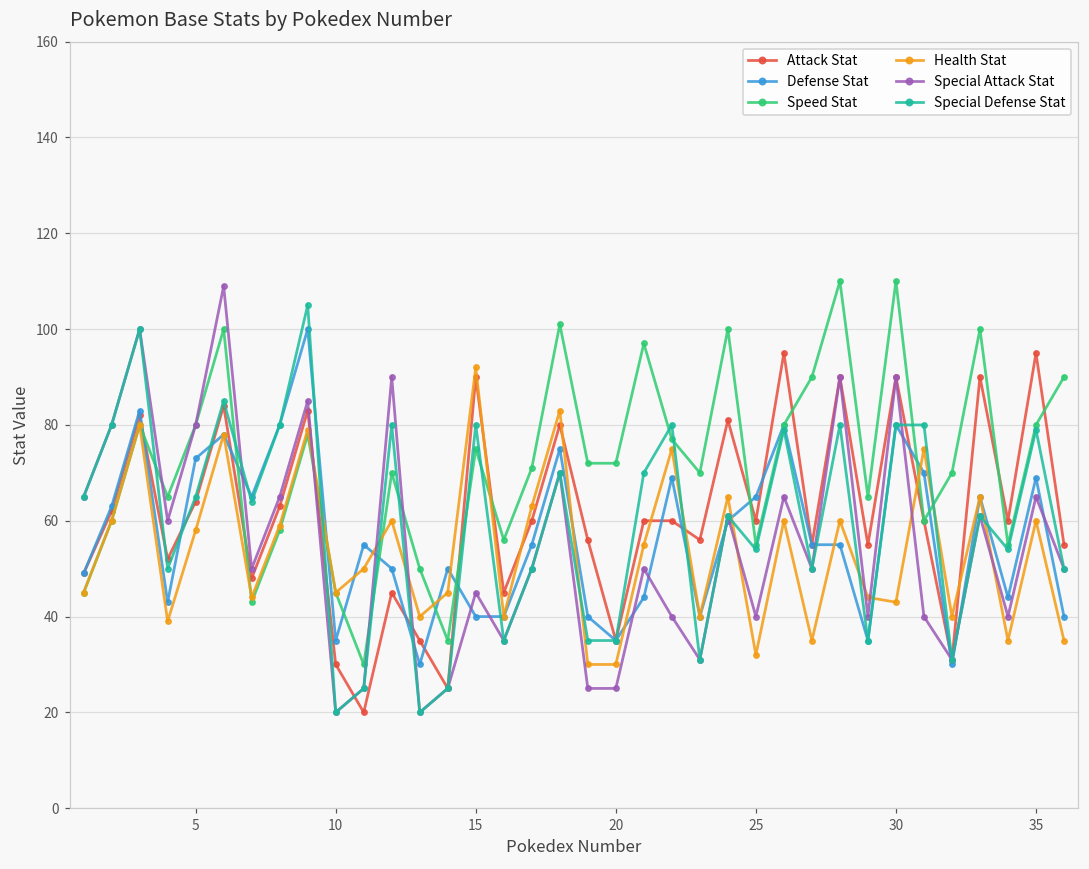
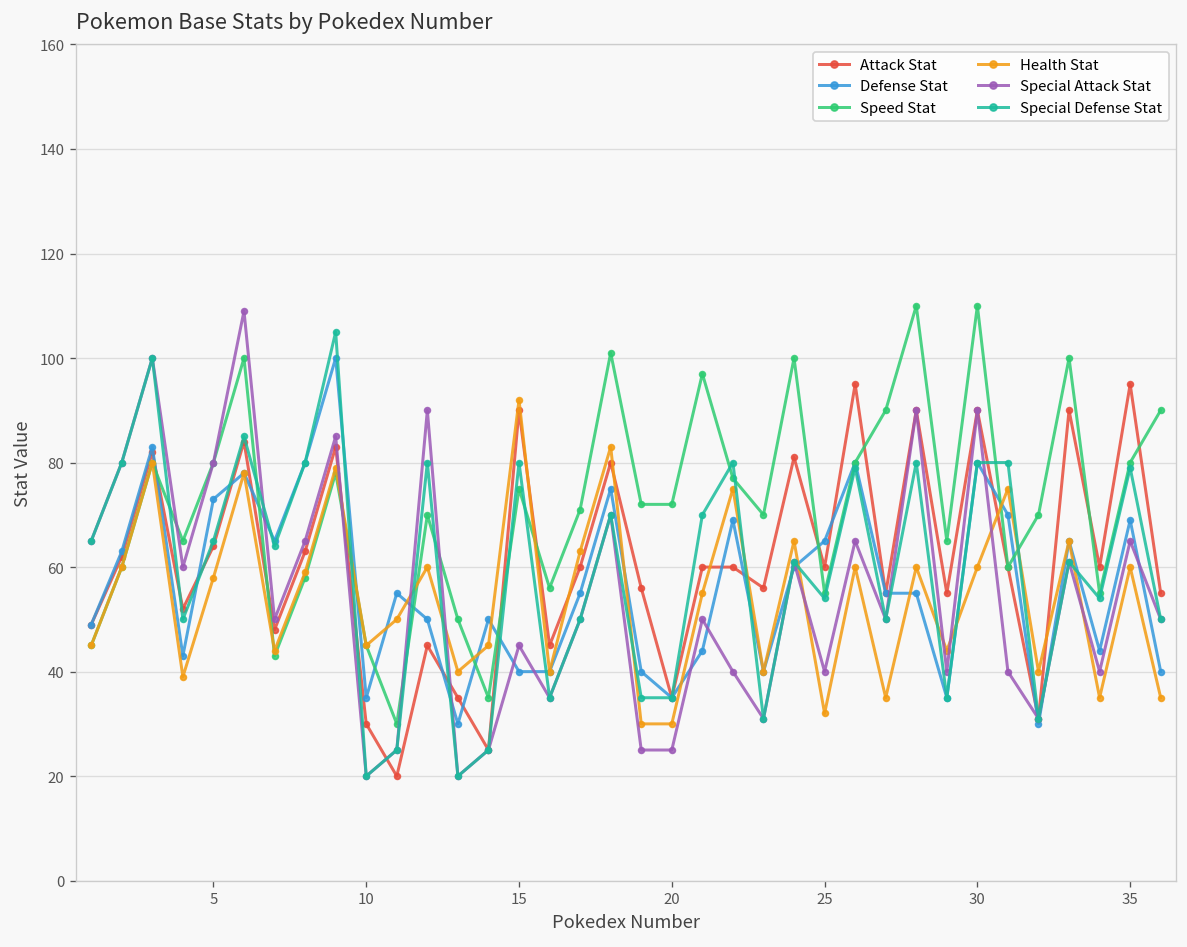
  {
    "Attack Stat": {
      "5": 64,
      "10": 30,
      "15": 90,
      "25": 60,
      "35": 95
    },
    "Defense Stat": {
      "5": 73,
      "10": 35,
      "15": 40,
      "25": 65,
      "35": 69
    },
    "Health Stat": {
      "5": 58,
      "15": 92,
      "20": 30,
      "25": 32,
-     "30": 43,
+     "30": 60,
      "35": 60
    },
    "Special Attack Stat": {
      "15": 45,
      "20": 25,
      "25": 40,
      "35": 65
    }
  }
